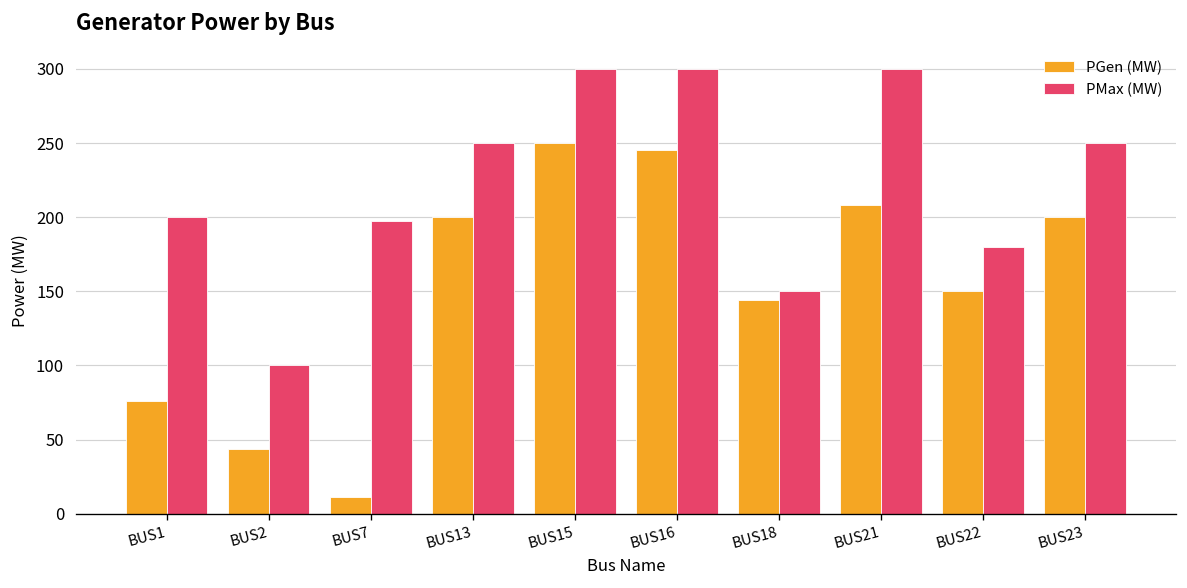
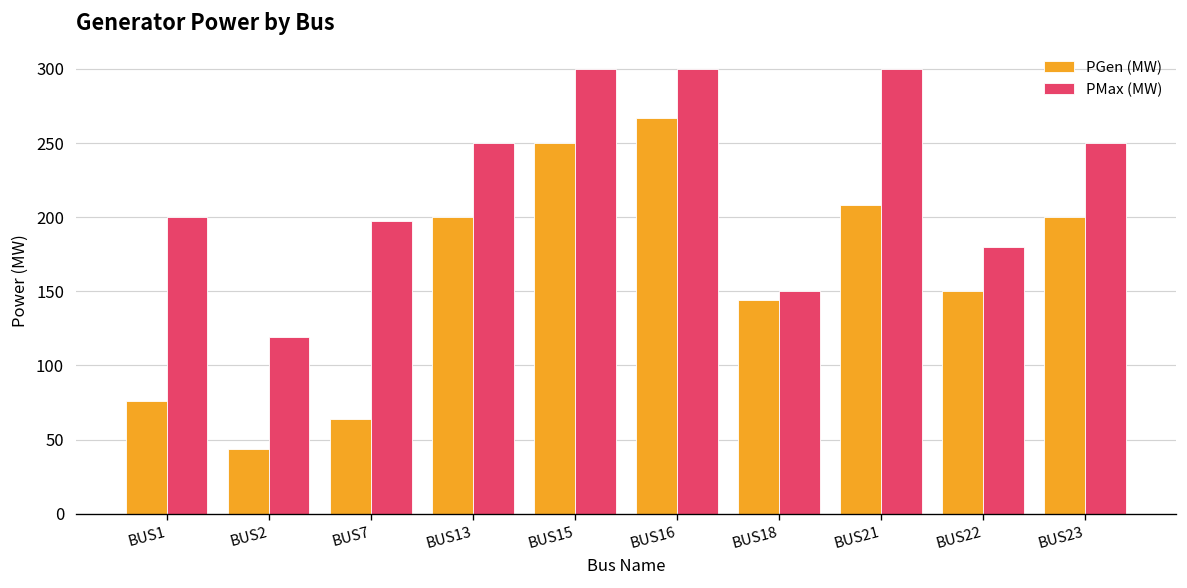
  {
    "PGen (MW)": {
      "BUS1": 76,
      "BUS2": 43,
-     "BUS7": 11,
+     "BUS7": 64,
      "BUS13": 200,
      "BUS15": 250,
-     "BUS16": 245,
+     "BUS16": 267,
      "BUS18": 144,
      "BUS21": 209,
      "BUS22": 150,
      "BUS23": 200
    },
    "PMax (MW)": {
      "BUS1": 200,
-     "BUS2": 100,
+     "BUS2": 119,
      "BUS7": 197,
      "BUS13": 250,
      "BUS15": 300,
      "BUS16": 300,
      "BUS18": 150,
      "BUS21": 300,
      "BUS22": 180,
      "BUS23": 250
    }
  }
